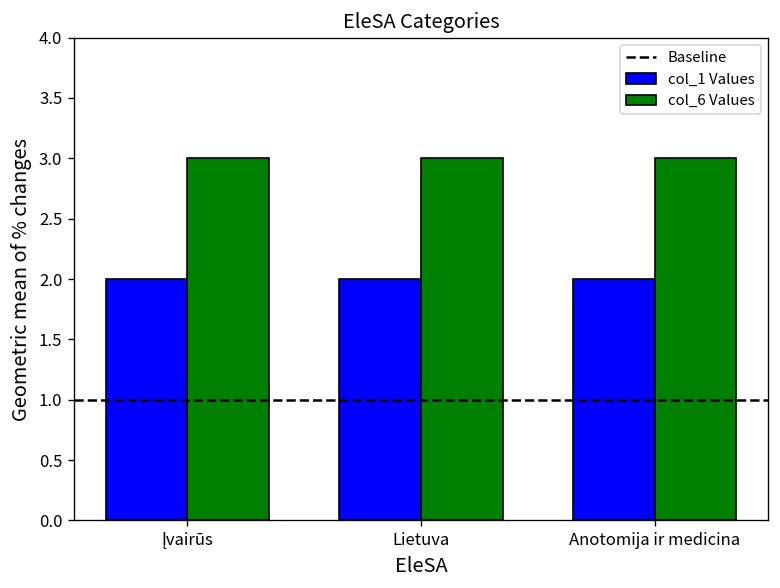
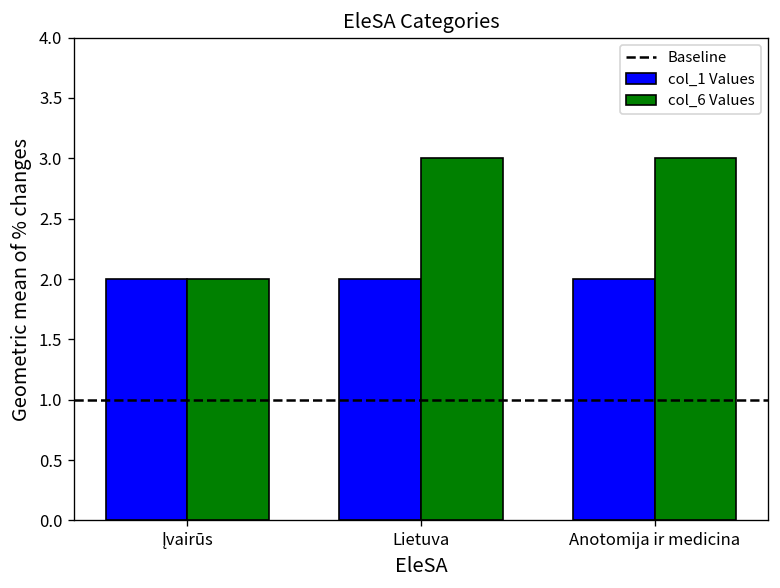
  {
    "col_1 Values": {
      "Įvairūs": 2,
      "Lietuva": 2,
      "Anotomija ir medicina": 2
    },
    "col_6 Values": {
-     "Įvairūs": 3,
+     "Įvairūs": 2,
      "Lietuva": 3,
      "Anotomija ir medicina": 3
    }
  }
